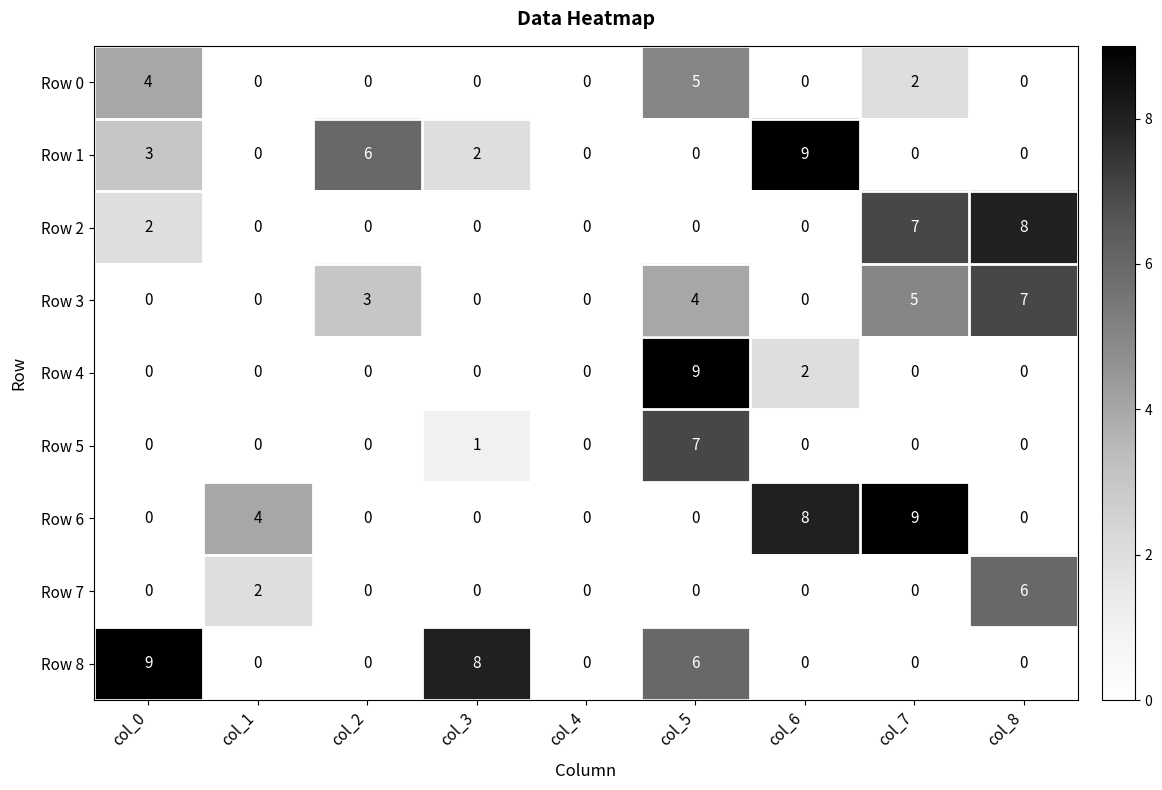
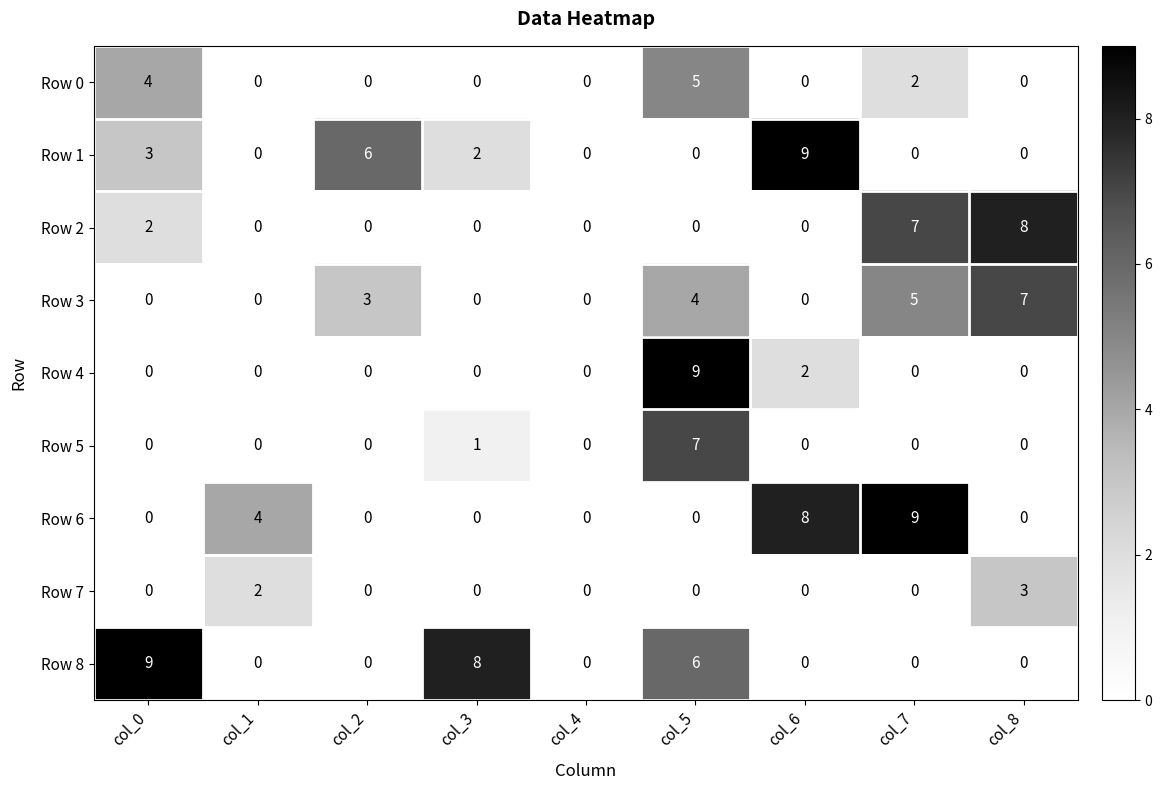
  {
    "Row 0": {
      "col_0": 4,
      "col_1": 0,
      "col_2": 0,
      "col_3": 0,
      "col_4": 0,
      "col_5": 5,
      "col_6": 0,
      "col_7": 2,
      "col_8": 0
    },
    "Row 1": {
      "col_0": 3,
      "col_1": 0,
      "col_2": 6,
      "col_3": 2,
      "col_4": 0,
      "col_5": 0,
      "col_6": 9,
      "col_7": 0,
      "col_8": 0
    },
    "Row 2": {
      "col_0": 2,
      "col_1": 0,
      "col_2": 0,
      "col_3": 0,
      "col_4": 0,
      "col_5": 0,
      "col_6": 0,
      "col_7": 7,
      "col_8": 8
    },
    "Row 3": {
      "col_0": 0,
      "col_1": 0,
      "col_2": 3,
      "col_3": 0,
      "col_4": 0,
      "col_5": 4,
      "col_6": 0,
      "col_7": 5,
      "col_8": 7
    },
    "Row 4": {
      "col_0": 0,
      "col_1": 0,
      "col_2": 0,
      "col_3": 0,
      "col_4": 0,
      "col_5": 9,
      "col_6": 2,
      "col_7": 0,
      "col_8": 0
    },
    "Row 5": {
      "col_0": 0,
      "col_1": 0,
      "col_2": 0,
      "col_3": 1,
      "col_4": 0,
      "col_5": 7,
      "col_6": 0,
      "col_7": 0,
      "col_8": 0
    },
    "Row 6": {
      "col_0": 0,
      "col_1": 4,
      "col_2": 0,
      "col_3": 0,
      "col_4": 0,
      "col_5": 0,
      "col_6": 8,
      "col_7": 9,
      "col_8": 0
    },
    "Row 7": {
      "col_0": 0,
      "col_1": 2,
      "col_2": 0,
      "col_3": 0,
      "col_4": 0,
      "col_5": 0,
      "col_6": 0,
      "col_7": 0,
-     "col_8": 6
+     "col_8": 3
    },
    "Row 8": {
      "col_0": 9,
      "col_1": 0,
      "col_2": 0,
      "col_3": 8,
      "col_4": 0,
      "col_5": 6,
      "col_6": 0,
      "col_7": 0,
      "col_8": 0
    }
  }
